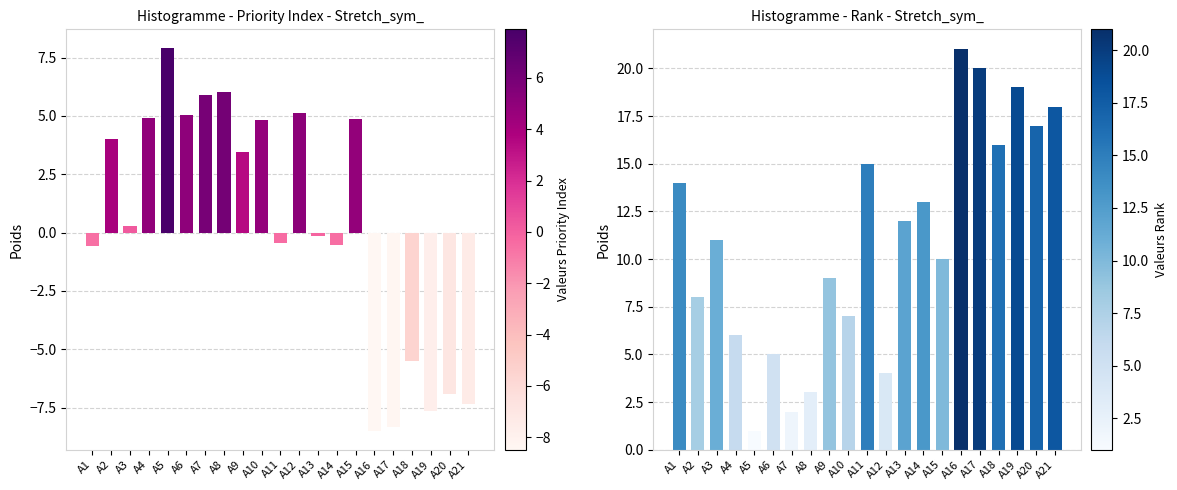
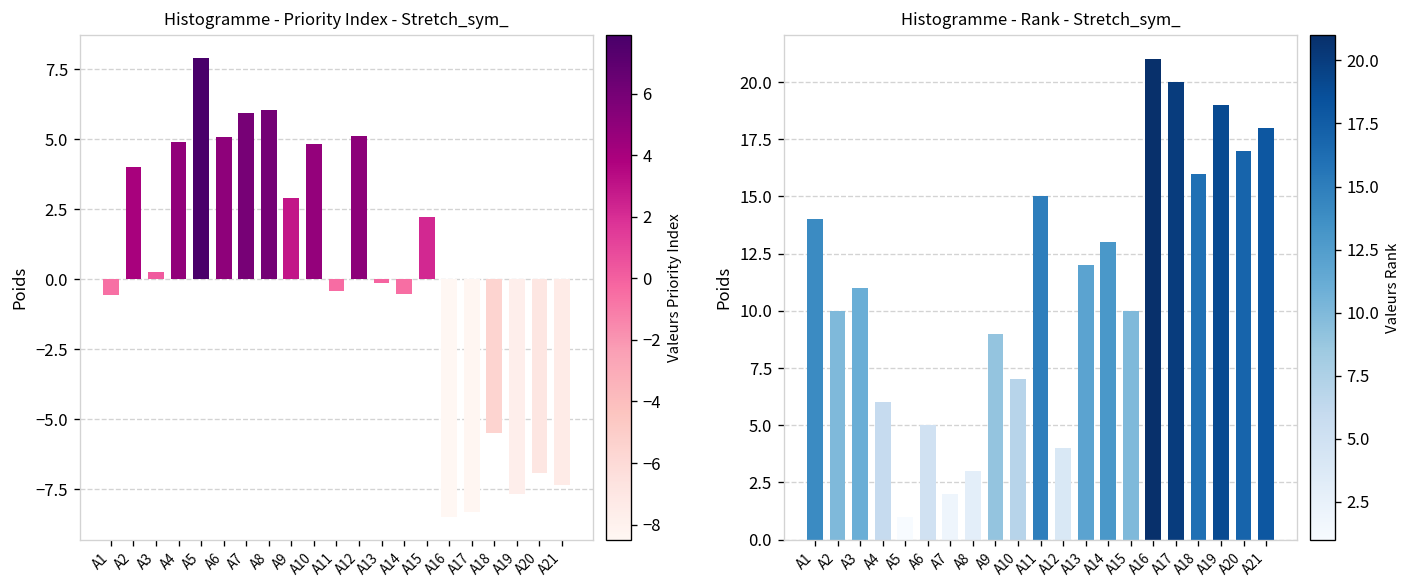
  {
    "Histogramme - Priority Index - Stretch_sym_": {
      "A1": -0.6,
      "A2": 4.0,
      "A3": 0.3,
      "A4": 4.9,
      "A5": 7.9,
      "A6": 5.1,
      "A7": 5.9,
      "A8": 6.0,
-     "A9": 3.4,
+     "A9": 2.9,
      "A10": 4.8,
      "A11": -0.4,
      "A12": 5.1,
      "A13": -0.1,
      "A14": -0.5,
-     "A15": 4.9,
+     "A15": 2.2,
      "A16": -8.5,
      "A17": -8.3,
      "A18": -5.5,
      "A19": -7.7,
      "A20": -6.9,
      "A21": -7.3
    },
    "Histogramme - Rank - Stretch_sym_": {
      "A1": 14,
-     "A2": 8,
+     "A2": 10,
      "A3": 11,
      "A4": 6,
      "A5": 1,
      "A6": 5,
      "A7": 2,
      "A8": 3,
      "A9": 9,
      "A10": 7,
      "A11": 15,
      "A12": 4,
      "A13": 12,
      "A14": 13,
      "A15": 10,
      "A16": 21,
      "A17": 20,
      "A18": 16,
      "A19": 19,
      "A20": 17,
      "A21": 18
    }
  }
